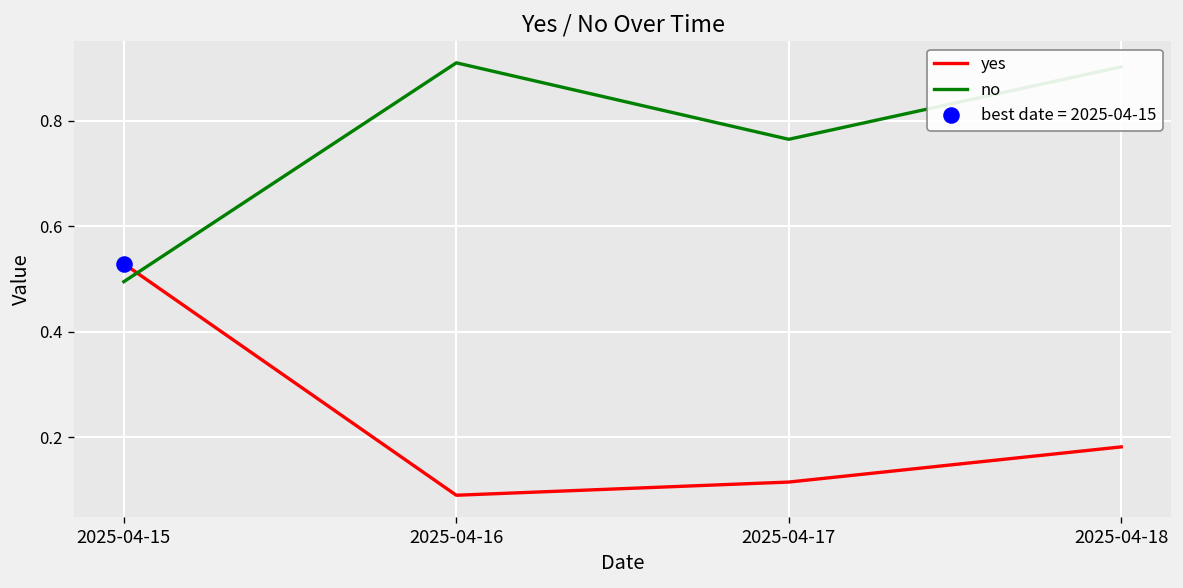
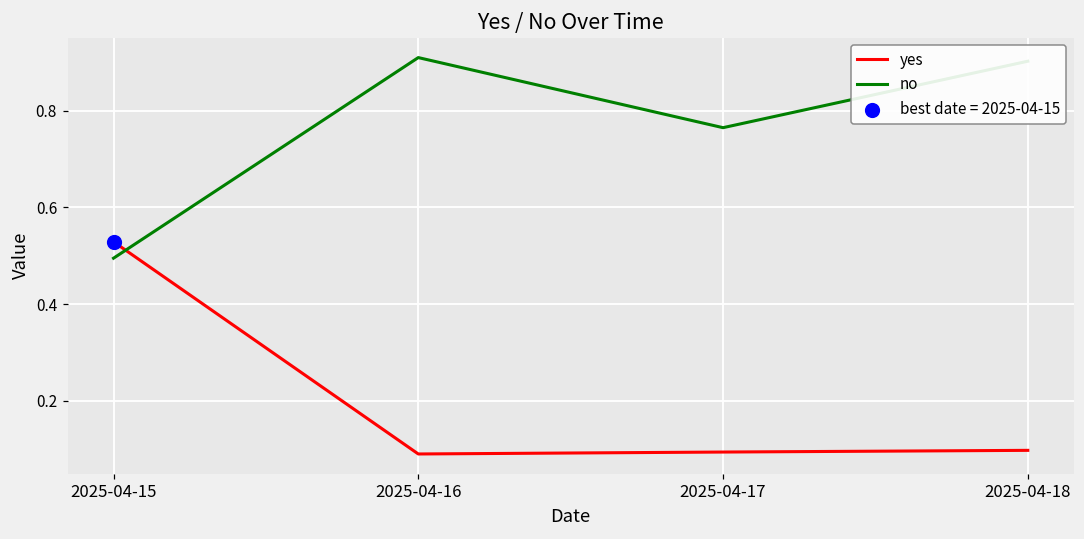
  {
    "yes": {
      "2025-04-16": 0.09,
-     "2025-04-17": 0.12,
-     "2025-04-18": 0.18
+     "2025-04-17": 0.09,
+     "2025-04-18": 0.10
    },
    "no": {
      "2025-04-15": 0.50,
      "2025-04-16": 0.91,
      "2025-04-17": 0.77
    }
  }
